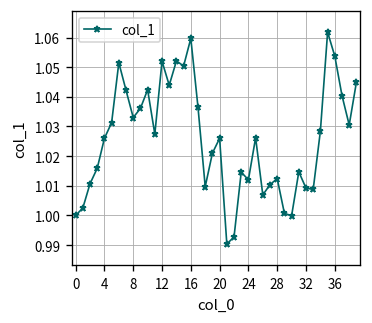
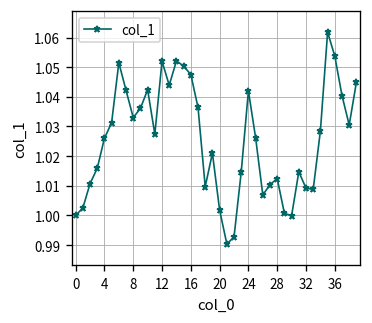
  {
    "0": 1.000,
    "4": 1.026,
    "8": 1.033,
    "12": 1.052,
-   "16": 1.060,
-   "20": 1.026,
-   "24": 1.012,
+   "16": 1.048,
+   "20": 1.002,
+   "24": 1.042,
    "28": 1.012,
    "32": 1.009,
    "36": 1.054
  }
